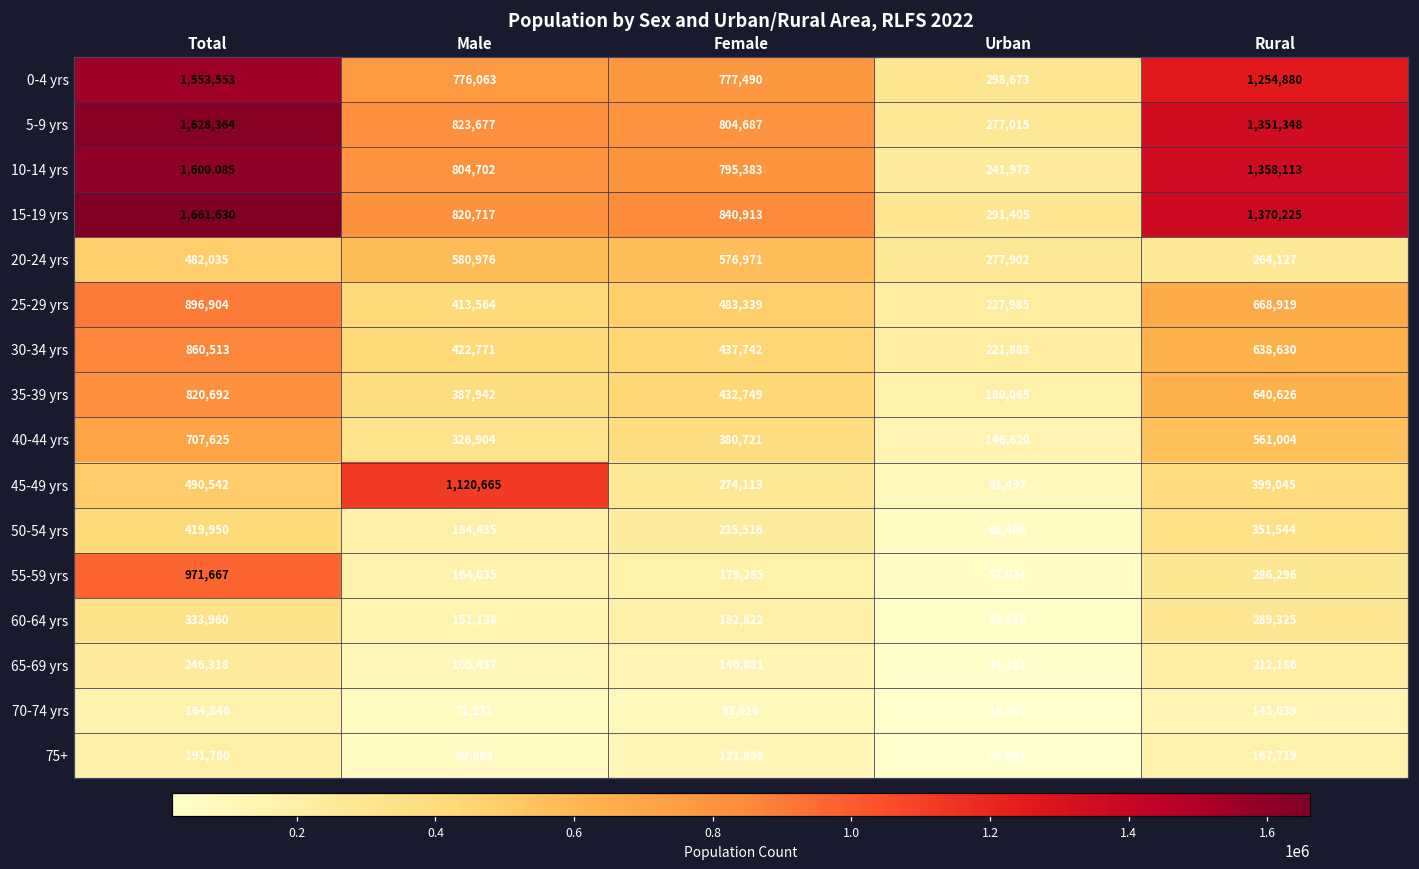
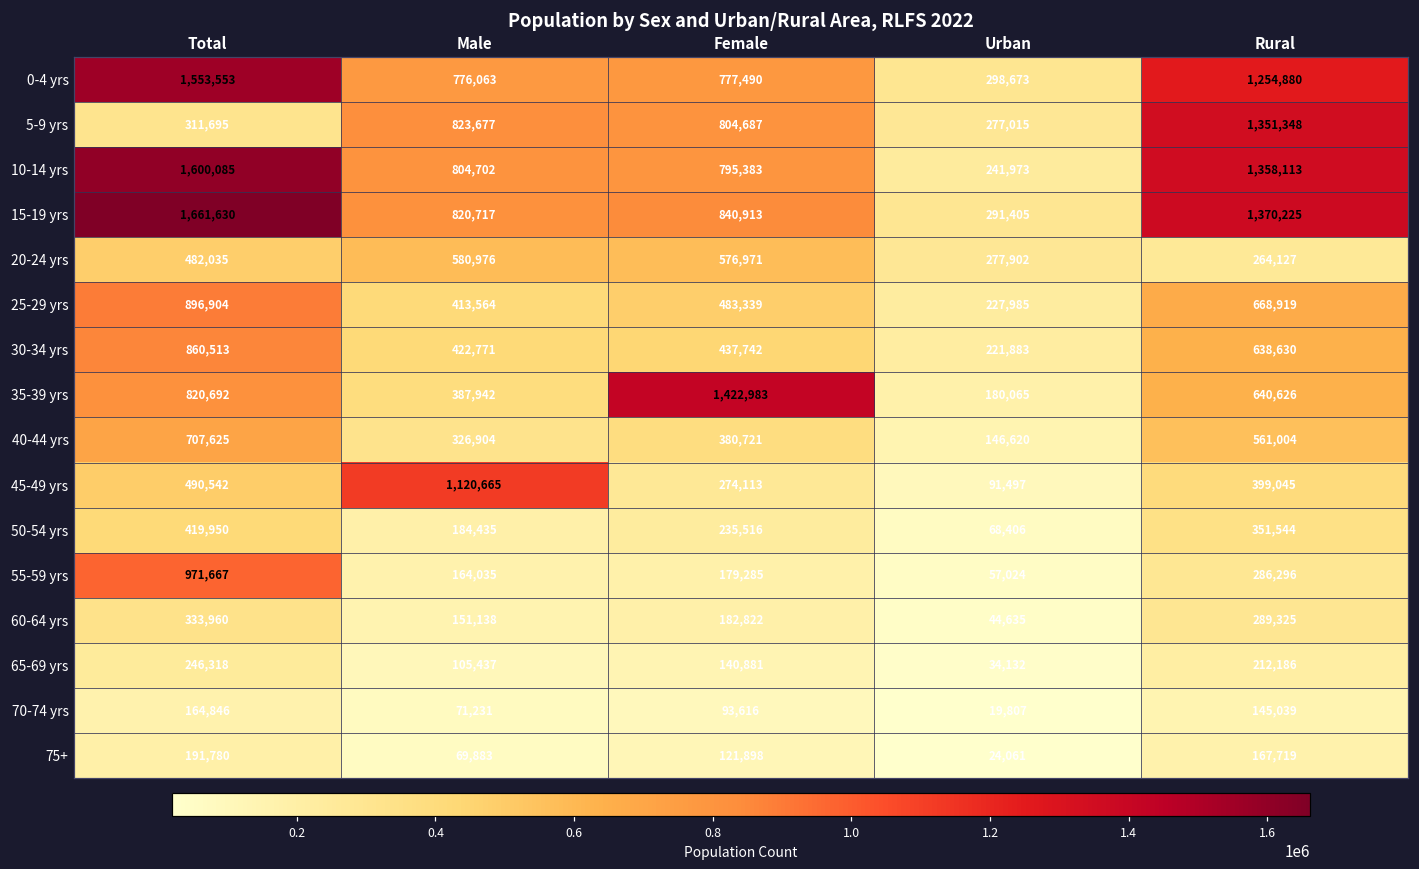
  {
    "0-4 yrs": {
      "Total": "1,553,553",
      "Male": "776,063",
      "Female": "777,490",
      "Urban": "298,673",
      "Rural": "1,254,880"
    },
    "5-9 yrs": {
-     "Total": "1,628,364",
+     "Total": "311,695",
      "Male": "823,677",
      "Female": "804,687",
      "Urban": "277,015",
      "Rural": "1,351,348"
    },
    "10-14 yrs": {
      "Total": "1,600,085",
      "Male": "804,702",
      "Female": "795,383",
      "Urban": "241,973",
      "Rural": "1,358,113"
    },
    "15-19 yrs": {
      "Total": "1,661,630",
      "Male": "820,717",
      "Female": "840,913",
      "Urban": "291,405",
      "Rural": "1,370,225"
    },
    "20-24 yrs": {
      "Total": "482,035",
      "Male": "580,976",
      "Female": "576,971",
      "Urban": "277,902",
      "Rural": "264,127"
    },
    "25-29 yrs": {
      "Total": "896,904",
      "Male": "413,564",
      "Female": "483,339",
      "Urban": "227,985",
      "Rural": "668,919"
    },
    "30-34 yrs": {
      "Total": "860,513",
      "Male": "422,771",
      "Female": "437,742",
      "Urban": "221,883",
      "Rural": "638,630"
    },
    "35-39 yrs": {
      "Total": "820,692",
      "Male": "387,942",
-     "Female": "432,749",
+     "Female": "1,422,983",
      "Urban": "180,065",
      "Rural": "640,626"
    },
    "40-44 yrs": {
      "Total": "707,625",
      "Male": "326,904",
      "Female": "380,721",
      "Urban": "146,620",
      "Rural": "561,004"
    },
    "45-49 yrs": {
      "Total": "490,542",
      "Male": "1,120,665",
      "Female": "274,113",
      "Urban": "91,497",
      "Rural": "399,045"
    },
    "50-54 yrs": {
      "Total": "419,950",
      "Male": "184,435",
      "Female": "235,516",
      "Urban": "68,406",
      "Rural": "351,544"
    },
    "55-59 yrs": {
      "Total": "971,667",
      "Male": "164,035",
      "Female": "179,285",
      "Urban": "57,024",
      "Rural": "286,296"
    },
    "60-64 yrs": {
      "Total": "333,960",
      "Male": "151,138",
      "Female": "182,822",
      "Urban": "44,635",
      "Rural": "289,325"
    },
    "65-69 yrs": {
      "Total": "246,318",
      "Male": "105,437",
      "Female": "140,881",
      "Urban": "34,132",
      "Rural": "212,186"
    },
    "70-74 yrs": {
      "Total": "164,846",
      "Male": "71,231",
      "Female": "93,616",
      "Urban": "19,807",
      "Rural": "145,039"
    },
    "75+": {
      "Total": "191,780",
      "Male": "69,883",
      "Female": "121,898",
      "Urban": "24,061",
      "Rural": "167,719"
    }
  }
